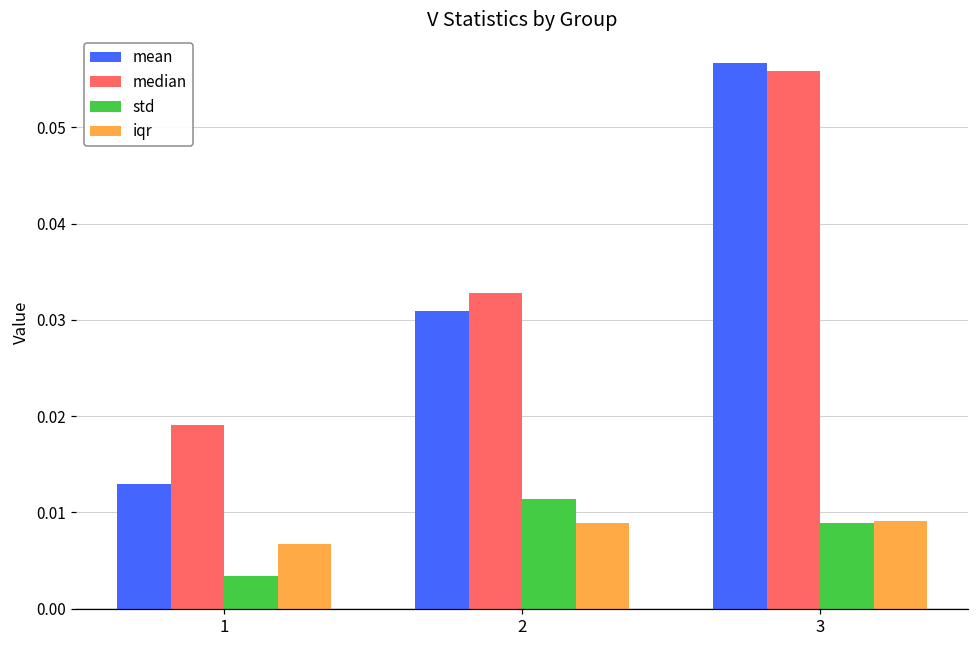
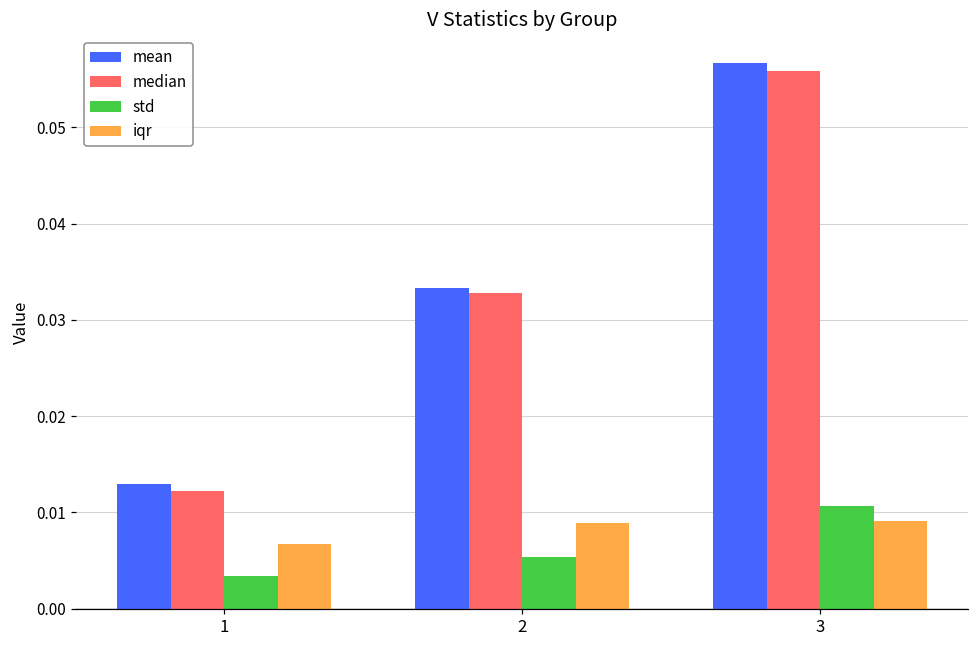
  {
    "mean": {
      "1": 0.013,
-     "2": 0.031,
+     "2": 0.033,
      "3": 0.057
    },
    "median": {
-     "1": 0.019,
+     "1": 0.012,
      "2": 0.033,
      "3": 0.056
    },
    "std": {
      "1": 0.003,
-     "2": 0.011,
-     "3": 0.009
+     "2": 0.005,
+     "3": 0.011
    },
    "iqr": {
      "1": 0.007,
      "2": 0.009,
      "3": 0.009
    }
  }
